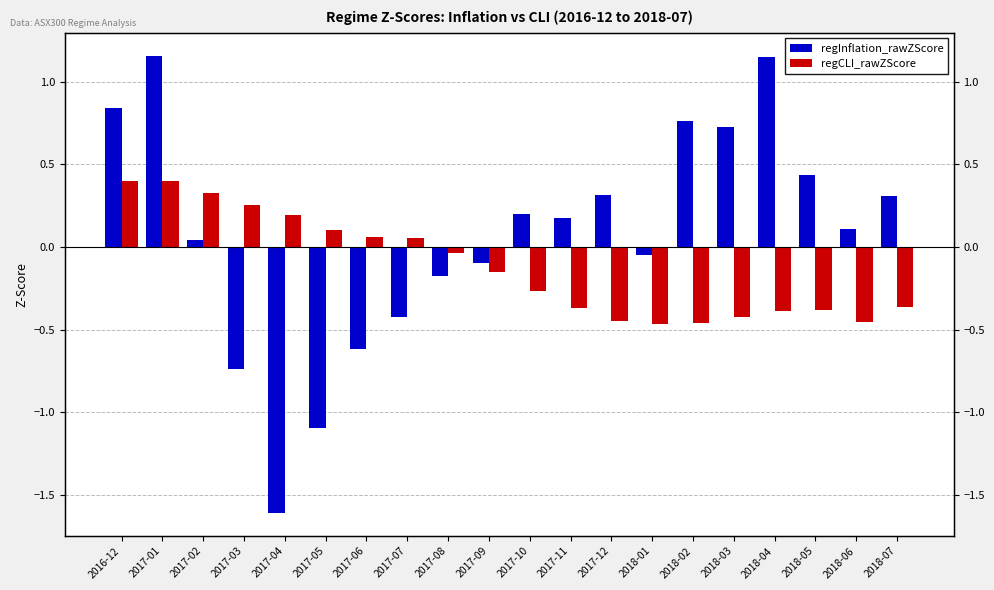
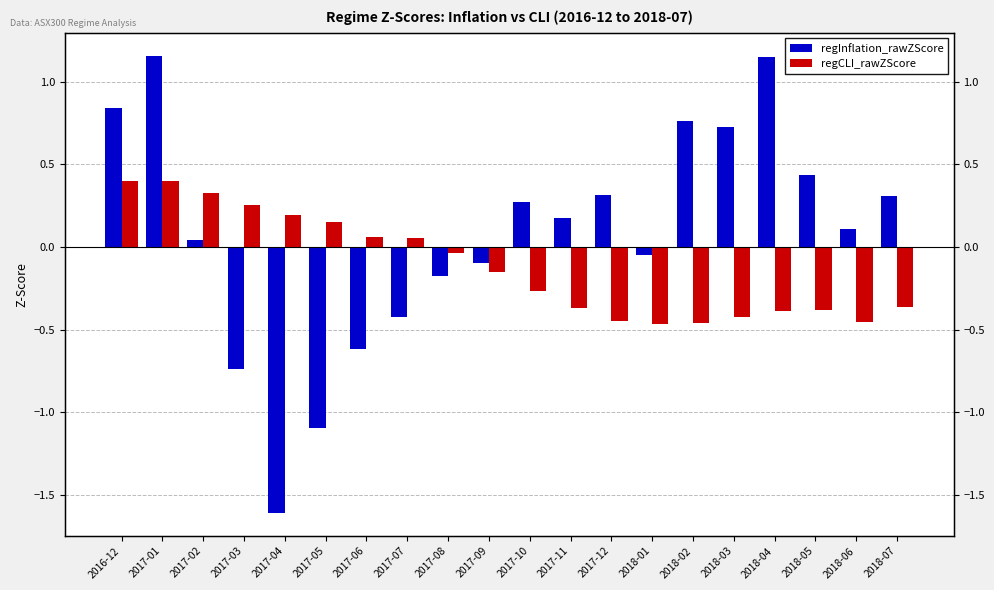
  {
    "regInflation_rawZScore": {
      "2016-12": 0.84,
      "2017-01": 1.16,
      "2017-02": 0.04,
      "2017-03": -0.73,
      "2017-04": -1.61,
      "2017-05": -1.09,
      "2017-06": -0.62,
      "2017-07": -0.42,
      "2017-08": -0.18,
      "2017-09": -0.10,
-     "2017-10": 0.20,
+     "2017-10": 0.27,
      "2017-11": 0.18,
      "2017-12": 0.31,
      "2018-01": -0.05,
      "2018-02": 0.76,
      "2018-03": 0.73,
      "2018-04": 1.15,
      "2018-05": 0.44,
      "2018-06": 0.11,
      "2018-07": 0.31
    },
    "regCLI_rawZScore": {
      "2016-12": 0.40,
      "2017-01": 0.40,
      "2017-02": 0.33,
      "2017-03": 0.25,
      "2017-04": 0.19,
-     "2017-05": 0.10,
+     "2017-05": 0.15,
      "2017-06": 0.06,
      "2017-07": 0.05,
      "2017-08": -0.04,
      "2017-09": -0.15,
      "2017-10": -0.27,
      "2017-11": -0.37,
      "2017-12": -0.44,
      "2018-01": -0.47,
      "2018-02": -0.46,
      "2018-03": -0.42,
      "2018-04": -0.39,
      "2018-05": -0.38,
      "2018-06": -0.45,
      "2018-07": -0.36
    }
  }
